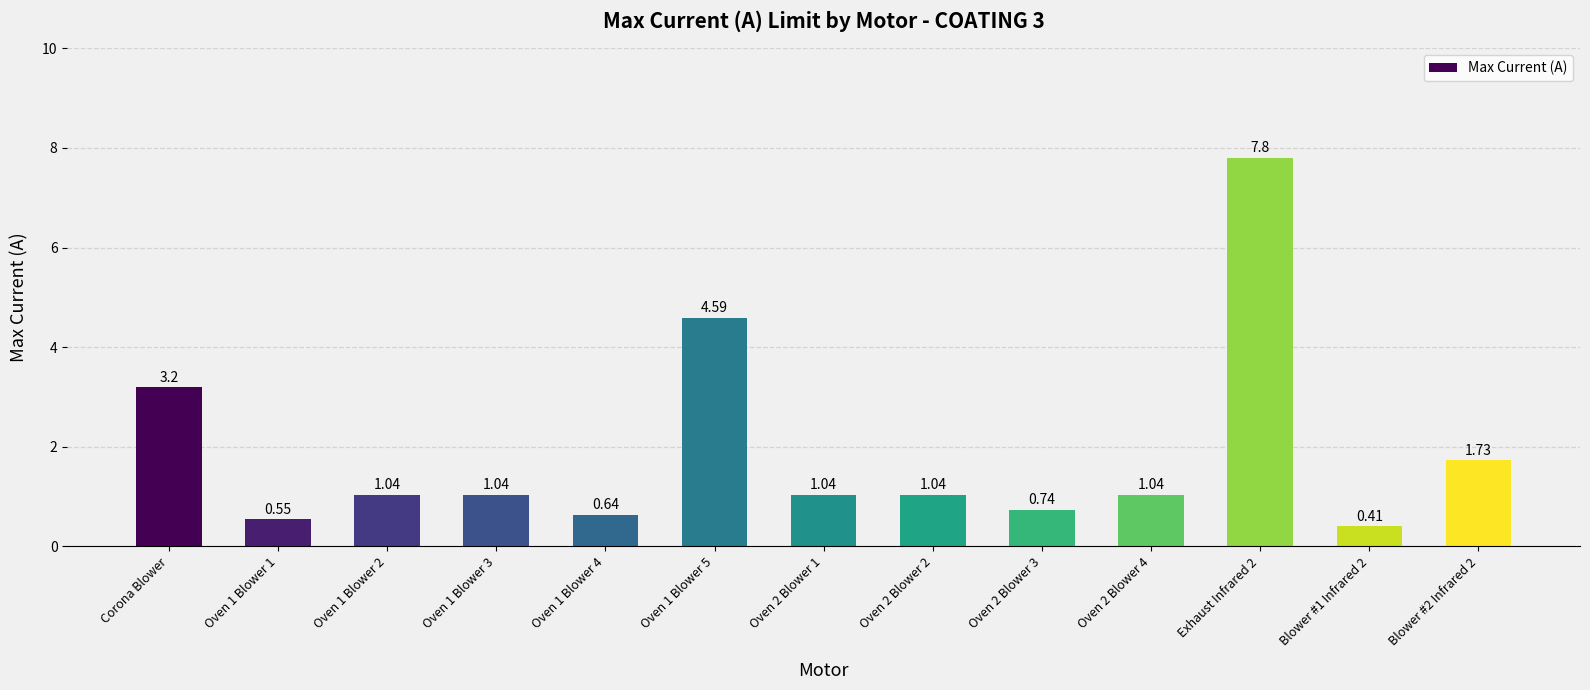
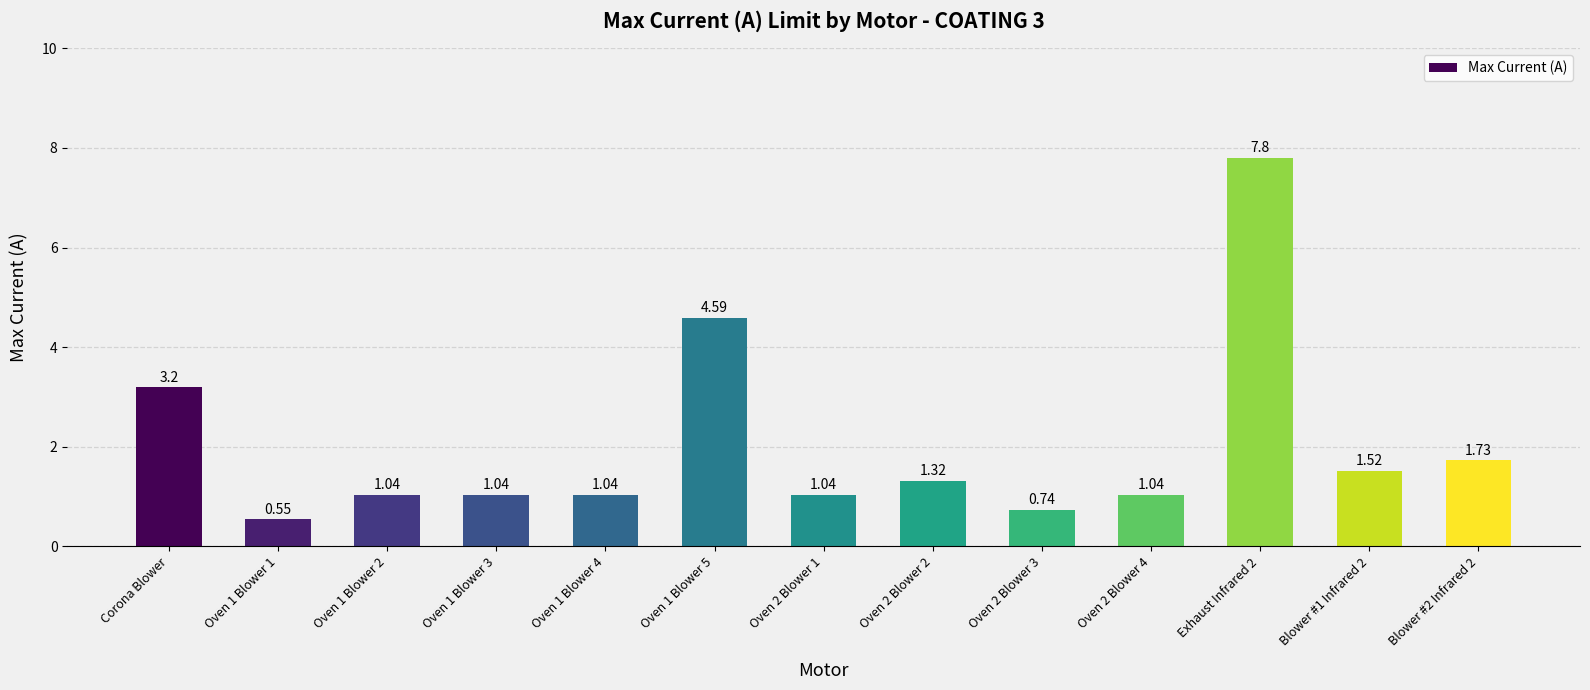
  {
    "Corona Blower": 3.2,
    "Oven 1 Blower 1": 0.55,
    "Oven 1 Blower 2": 1.04,
    "Oven 1 Blower 3": 1.04,
-   "Oven 1 Blower 4": 0.64,
+   "Oven 1 Blower 4": 1.04,
    "Oven 1 Blower 5": 4.59,
    "Oven 2 Blower 1": 1.04,
-   "Oven 2 Blower 2": 1.04,
+   "Oven 2 Blower 2": 1.32,
    "Oven 2 Blower 3": 0.74,
    "Oven 2 Blower 4": 1.04,
    "Exhaust Infrared 2": 7.8,
-   "Blower #1 Infrared 2": 0.41,
+   "Blower #1 Infrared 2": 1.52,
    "Blower #2 Infrared 2": 1.73
  }
